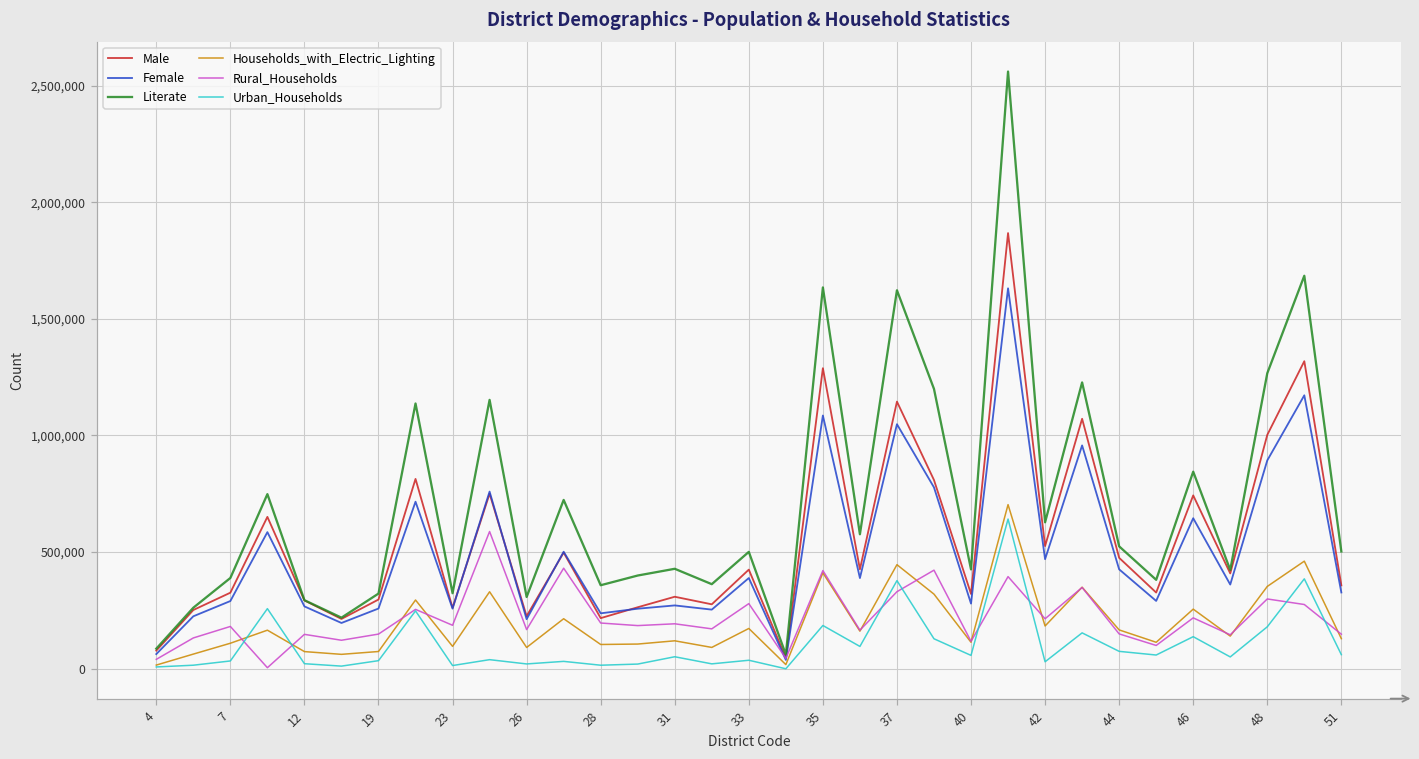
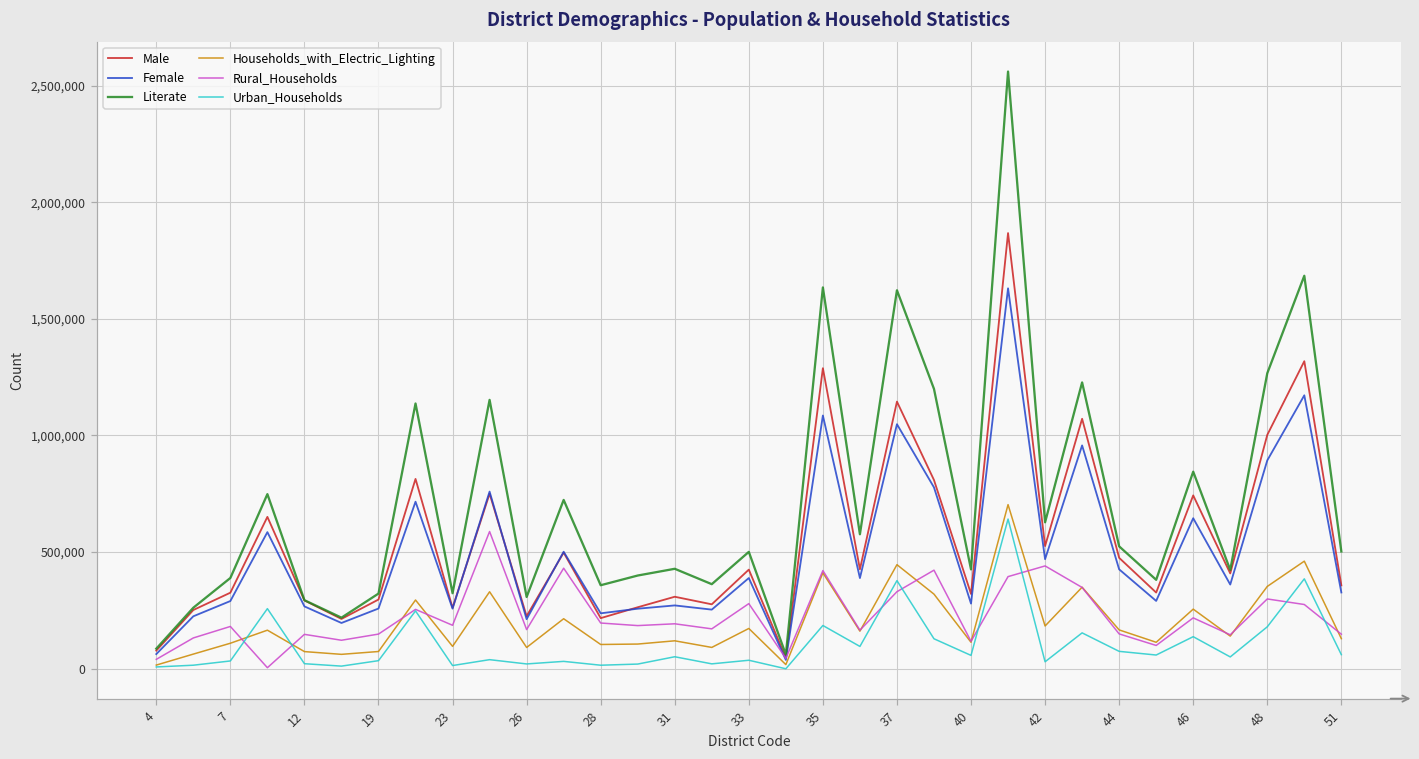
  {
    "Male": {
      "26": "230,000",
      "28": "220,000",
      "33": "430,000",
      "35": "1,290,000",
      "37": "1,150,000",
      "40": "320,000",
      "42": "530,000",
      "44": "480,000",
      "46": "740,000",
      "48": "1,000,000",
      "51": "360,000"
    },
    "Female": {
      "4": "60,000",
      "12": "270,000",
      "26": "210,000",
      "28": "240,000",
      "33": "390,000",
      "35": "1,090,000",
      "37": "1,050,000",
      "40": "280,000",
      "42": "470,000",
      "44": "430,000",
      "46": "650,000",
      "48": "890,000",
      "51": "330,000"
    },
    "Literate": {
      "26": "310,000",
      "28": "360,000",
      "33": "500,000",
      "35": "1,630,000",
      "37": "1,620,000",
      "40": "430,000",
      "42": "630,000",
      "44": "520,000",
      "46": "840,000",
      "48": "1,270,000",
      "51": "500,000"
    },
    "Households_with_Electric_Lighting": {
      "12": "70,000",
      "26": "90,000",
      "28": "100,000",
      "33": "170,000",
      "37": "450,000",
      "42": "180,000",
      "44": "170,000",
      "46": "260,000",
      "48": "350,000",
      "51": "130,000"
    },
    "Rural_Households": {
      "4": "40,000",
      "12": "150,000",
      "26": "170,000",
      "28": "200,000",
      "33": "280,000",
      "37": "330,000",
-     "42": "210,000",
+     "42": "440,000",
      "44": "150,000",
      "46": "220,000",
      "48": "300,000",
      "51": "150,000"
    },
    "Urban_Households": {
      "12": "20,000",
      "26": "20,000",
      "28": "20,000",
      "33": "40,000",
      "35": "190,000",
      "37": "380,000",
      "40": "60,000",
      "42": "30,000",
      "44": "70,000",
      "46": "140,000",
      "48": "180,000",
      "51": "60,000"
    }
  }
